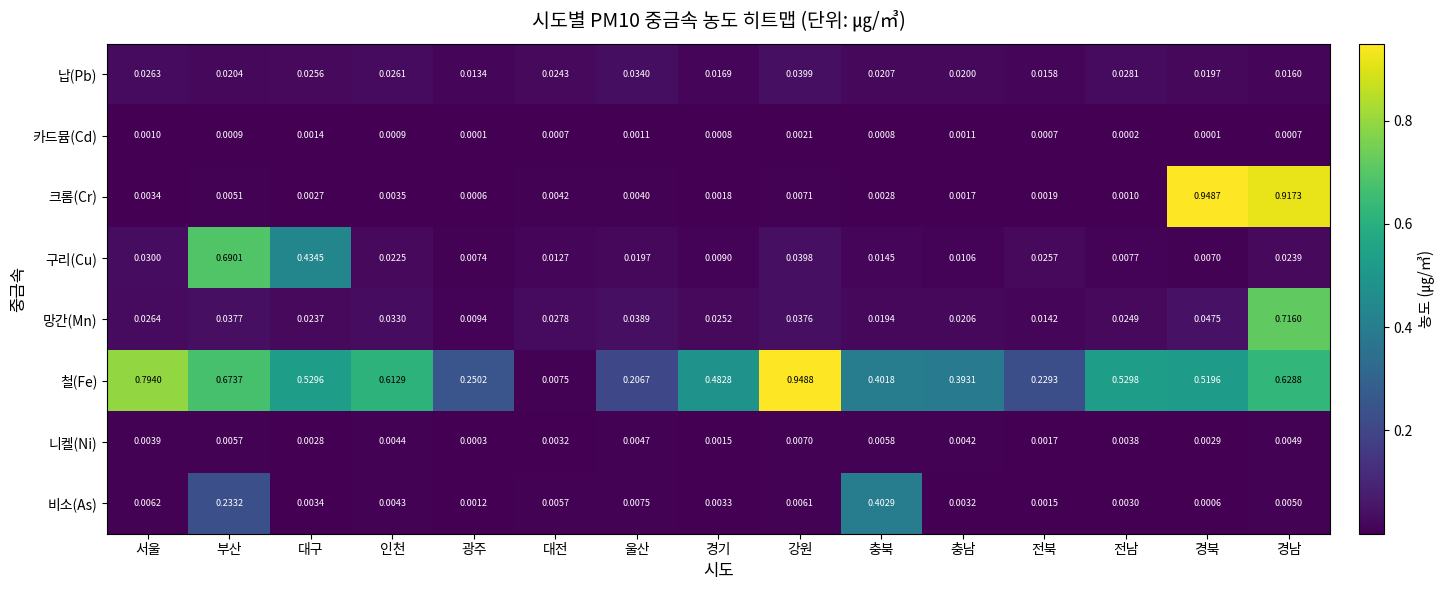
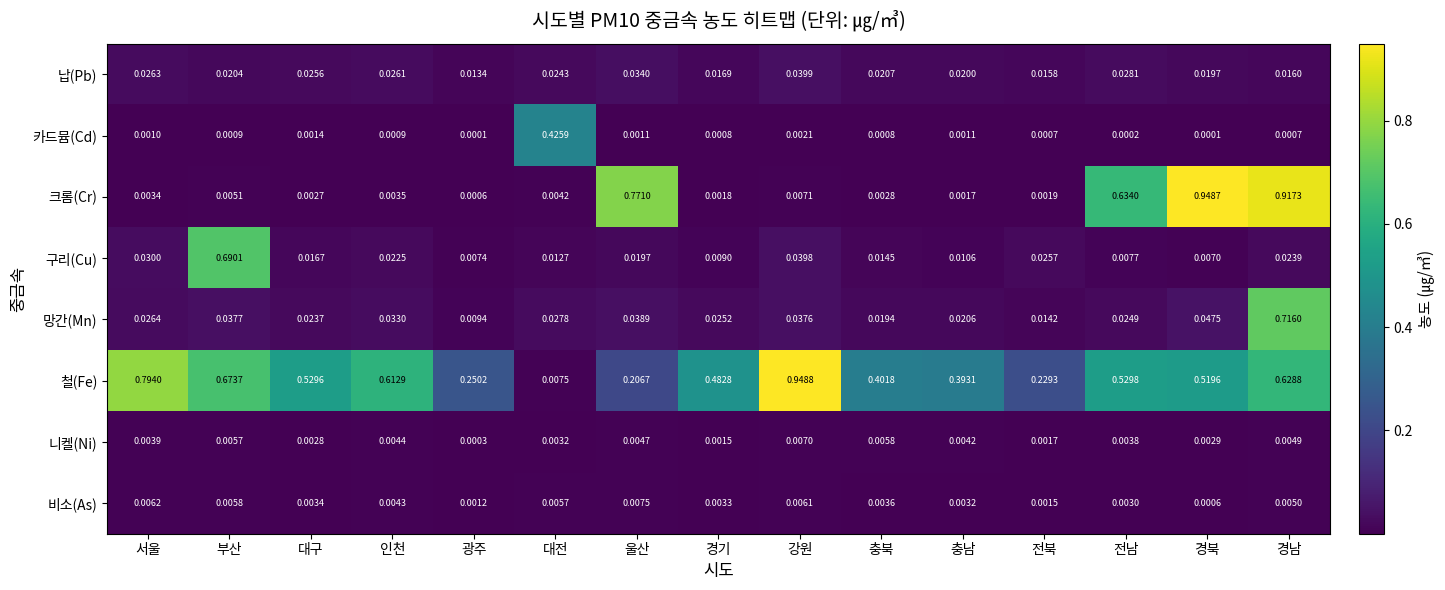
  {
    "납(Pb)": {
      "서울": 0.0263,
      "부산": 0.0204,
      "대구": 0.0256,
      "인천": 0.0261,
      "광주": 0.0134,
      "대전": 0.0243,
      "울산": 0.0340,
      "경기": 0.0169,
      "강원": 0.0399,
      "충북": 0.0207,
      "충남": 0.0200,
      "전북": 0.0158,
      "전남": 0.0281,
      "경북": 0.0197,
      "경남": 0.0160
    },
    "카드뮴(Cd)": {
      "서울": 0.0010,
      "부산": 0.0009,
      "대구": 0.0014,
      "인천": 0.0009,
      "광주": 0.0001,
-     "대전": 0.0007,
+     "대전": 0.4259,
      "울산": 0.0011,
      "경기": 0.0008,
      "강원": 0.0021,
      "충북": 0.0008,
      "충남": 0.0011,
      "전북": 0.0007,
      "전남": 0.0002,
      "경북": 0.0001,
      "경남": 0.0007
    },
    "크롬(Cr)": {
      "서울": 0.0034,
      "부산": 0.0051,
      "대구": 0.0027,
      "인천": 0.0035,
      "광주": 0.0006,
      "대전": 0.0042,
-     "울산": 0.0040,
+     "울산": 0.7710,
      "경기": 0.0018,
      "강원": 0.0071,
      "충북": 0.0028,
      "충남": 0.0017,
      "전북": 0.0019,
-     "전남": 0.0010,
+     "전남": 0.6340,
      "경북": 0.9487,
      "경남": 0.9173
    },
    "구리(Cu)": {
      "서울": 0.0300,
      "부산": 0.6901,
-     "대구": 0.4345,
+     "대구": 0.0167,
      "인천": 0.0225,
      "광주": 0.0074,
      "대전": 0.0127,
      "울산": 0.0197,
      "경기": 0.0090,
      "강원": 0.0398,
      "충북": 0.0145,
      "충남": 0.0106,
      "전북": 0.0257,
      "전남": 0.0077,
      "경북": 0.0070,
      "경남": 0.0239
    },
    "망간(Mn)": {
      "서울": 0.0264,
      "부산": 0.0377,
      "대구": 0.0237,
      "인천": 0.0330,
      "광주": 0.0094,
      "대전": 0.0278,
      "울산": 0.0389,
      "경기": 0.0252,
      "강원": 0.0376,
      "충북": 0.0194,
      "충남": 0.0206,
      "전북": 0.0142,
      "전남": 0.0249,
      "경북": 0.0475,
      "경남": 0.7160
    },
    "철(Fe)": {
      "서울": 0.7940,
      "부산": 0.6737,
      "대구": 0.5296,
      "인천": 0.6129,
      "광주": 0.2502,
      "대전": 0.0075,
      "울산": 0.2067,
      "경기": 0.4828,
      "강원": 0.9488,
      "충북": 0.4018,
      "충남": 0.3931,
      "전북": 0.2293,
      "전남": 0.5298,
      "경북": 0.5196,
      "경남": 0.6288
    },
    "니켈(Ni)": {
      "서울": 0.0039,
      "부산": 0.0057,
      "대구": 0.0028,
      "인천": 0.0044,
      "광주": 0.0003,
      "대전": 0.0032,
      "울산": 0.0047,
      "경기": 0.0015,
      "강원": 0.0070,
      "충북": 0.0058,
      "충남": 0.0042,
      "전북": 0.0017,
      "전남": 0.0038,
      "경북": 0.0029,
      "경남": 0.0049
    },
    "비소(As)": {
      "서울": 0.0062,
-     "부산": 0.2332,
+     "부산": 0.0058,
      "대구": 0.0034,
      "인천": 0.0043,
      "광주": 0.0012,
      "대전": 0.0057,
      "울산": 0.0075,
      "경기": 0.0033,
      "강원": 0.0061,
-     "충북": 0.4029,
+     "충북": 0.0036,
      "충남": 0.0032,
      "전북": 0.0015,
      "전남": 0.0030,
      "경북": 0.0006,
      "경남": 0.0050
    }
  }
